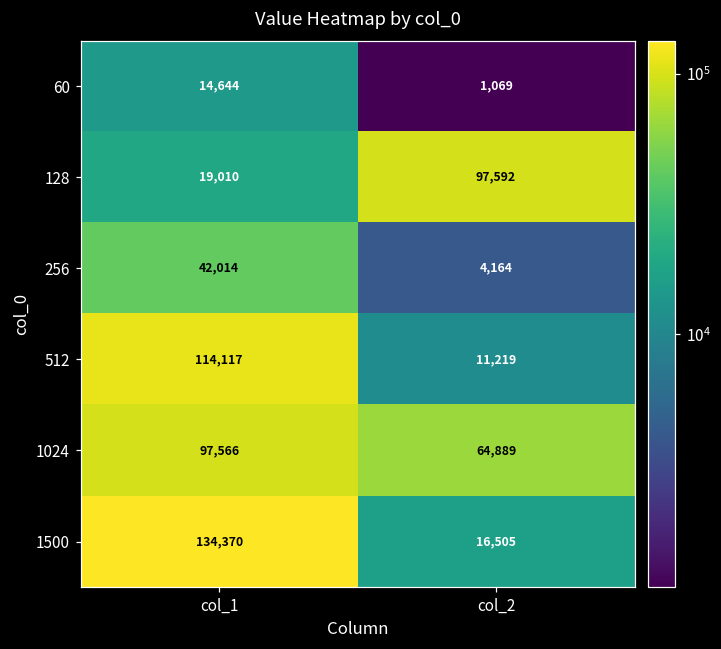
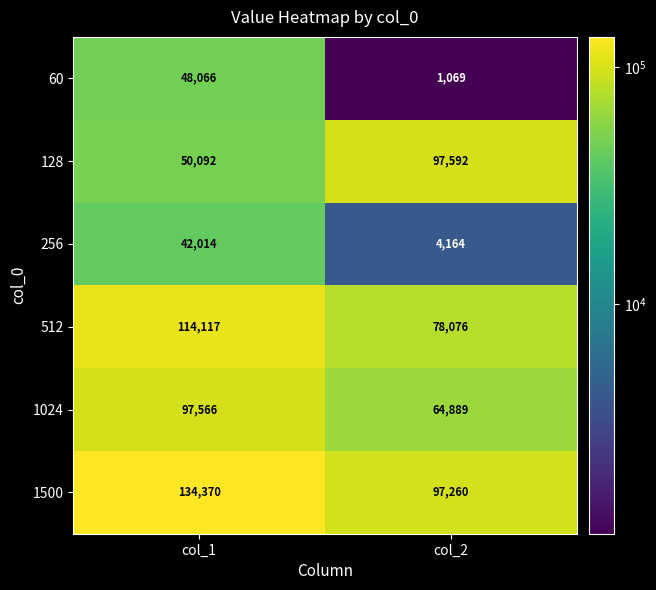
  {
    "60": {
-     "col_1": "14,644",
+     "col_1": "48,066",
      "col_2": "1,069"
    },
    "128": {
-     "col_1": "19,010",
+     "col_1": "50,092",
      "col_2": "97,592"
    },
    "256": {
      "col_1": "42,014",
      "col_2": "4,164"
    },
    "512": {
      "col_1": "114,117",
-     "col_2": "11,219"
+     "col_2": "78,076"
    },
    "1024": {
      "col_1": "97,566",
      "col_2": "64,889"
    },
    "1500": {
      "col_1": "134,370",
-     "col_2": "16,505"
+     "col_2": "97,260"
    }
  }
